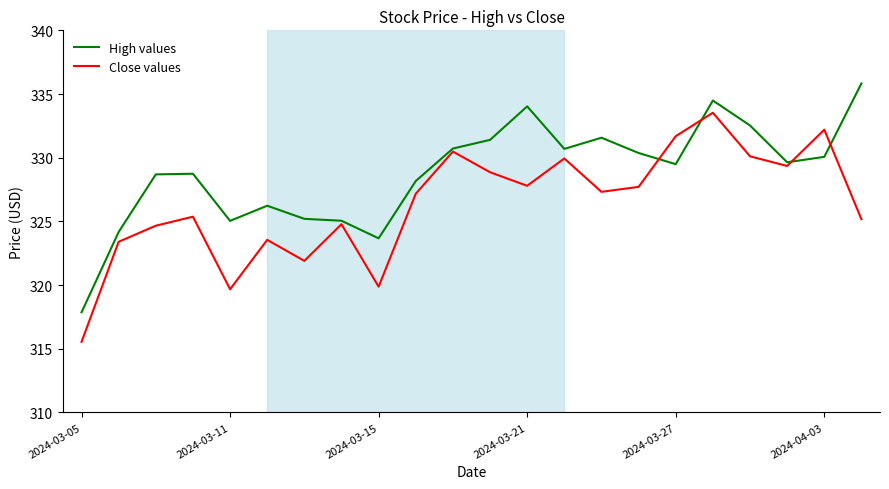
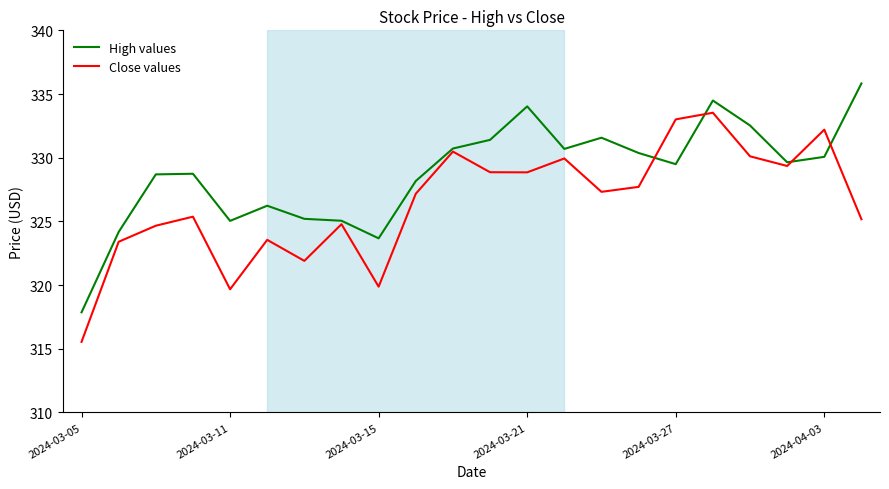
  {
    "High values": {
      "2024-03-05": 317.9,
      "2024-03-11": 325.0,
      "2024-03-15": 323.7,
      "2024-03-21": 334.0,
      "2024-03-27": 329.5,
      "2024-04-03": 330.1
    },
    "Close values": {
      "2024-03-05": 315.5,
      "2024-03-11": 319.7,
      "2024-03-15": 319.9,
-     "2024-03-21": 327.8,
-     "2024-03-27": 331.7,
+     "2024-03-21": 328.9,
+     "2024-03-27": 333.0,
      "2024-04-03": 332.2
    }
  }
